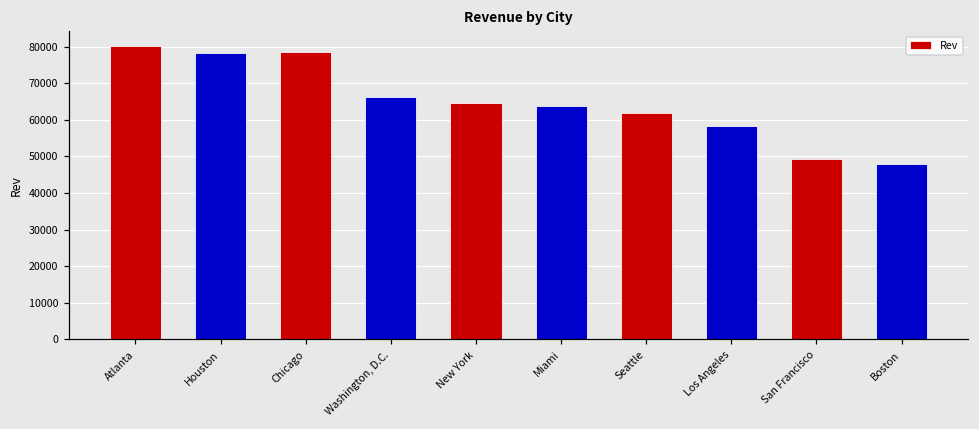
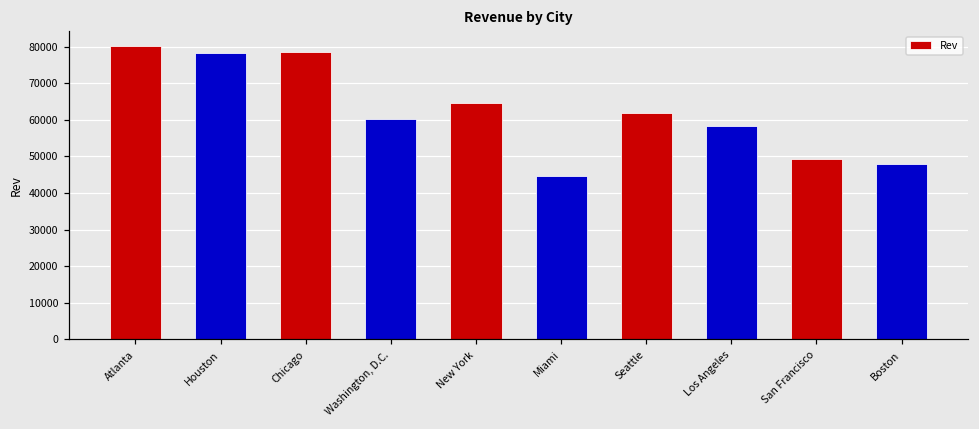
  {
    "Atlanta": 80000,
    "Houston": 78000,
    "Chicago": 78000,
-   "Washington, D.C.": 66000,
+   "Washington, D.C.": 60000,
    "New York": 65000,
-   "Miami": 64000,
+   "Miami": 45000,
    "Seattle": 62000,
    "Los Angeles": 58000,
    "San Francisco": 49000,
    "Boston": 48000
  }
